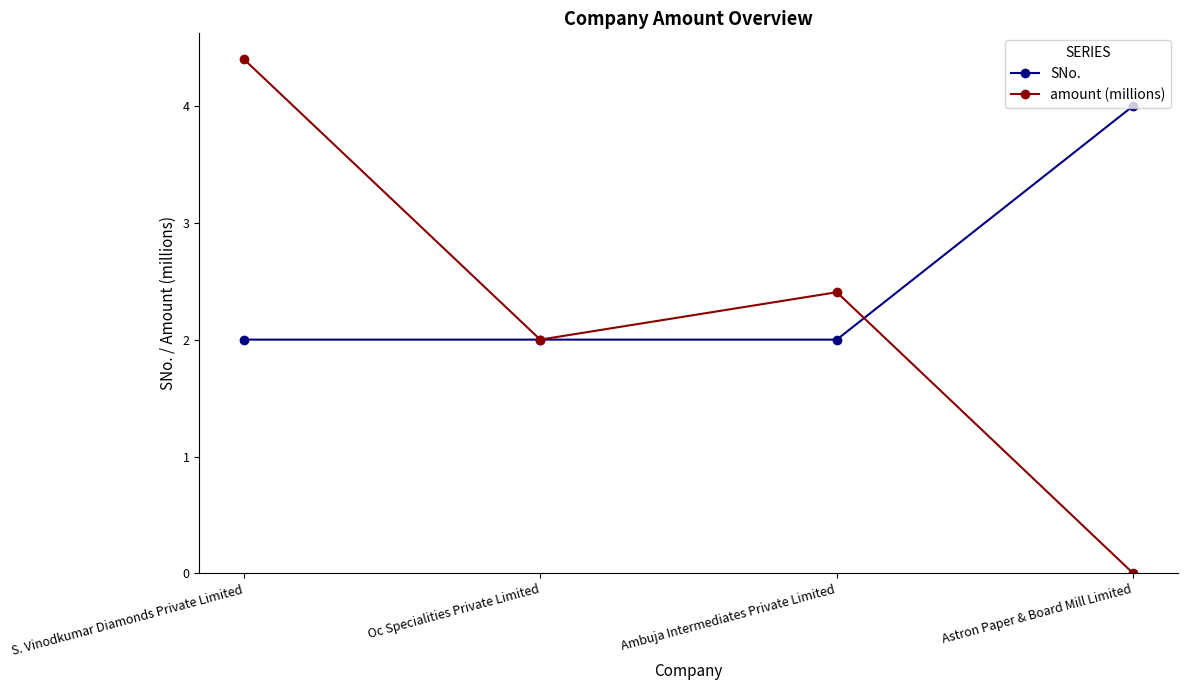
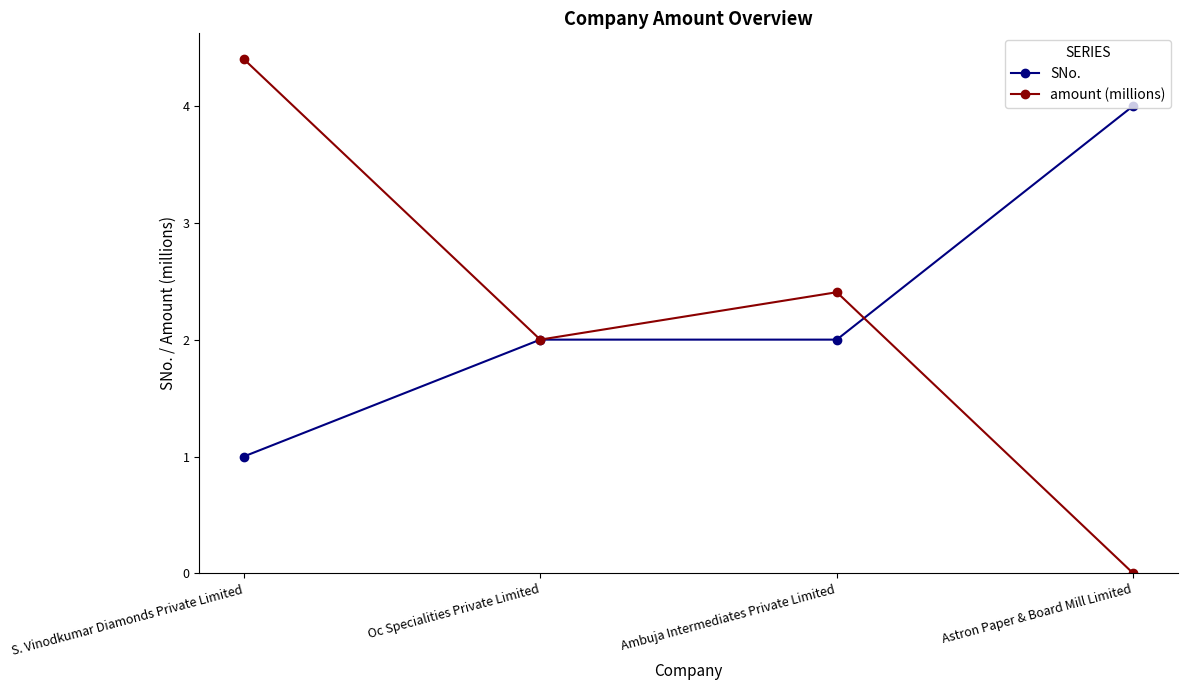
  {
    "SNo.": {
-     "S. Vinodkumar Diamonds Private Limited": 2,
+     "S. Vinodkumar Diamonds Private Limited": 1,
      "Ambuja Intermediates Private Limited": 2
    },
    "amount (millions)": {
      "S. Vinodkumar Diamonds Private Limited": 4.40,
      "Ambuja Intermediates Private Limited": 2.41,
      "Astron Paper & Board Mill Limited": 0
    }
  }
